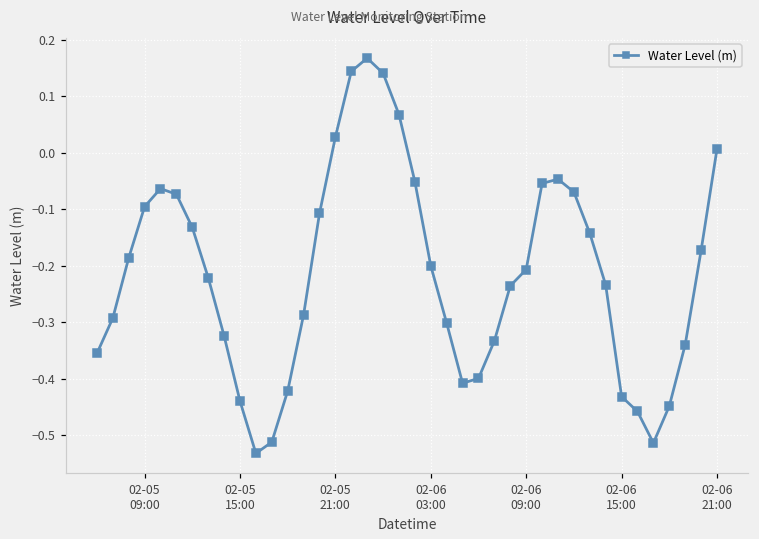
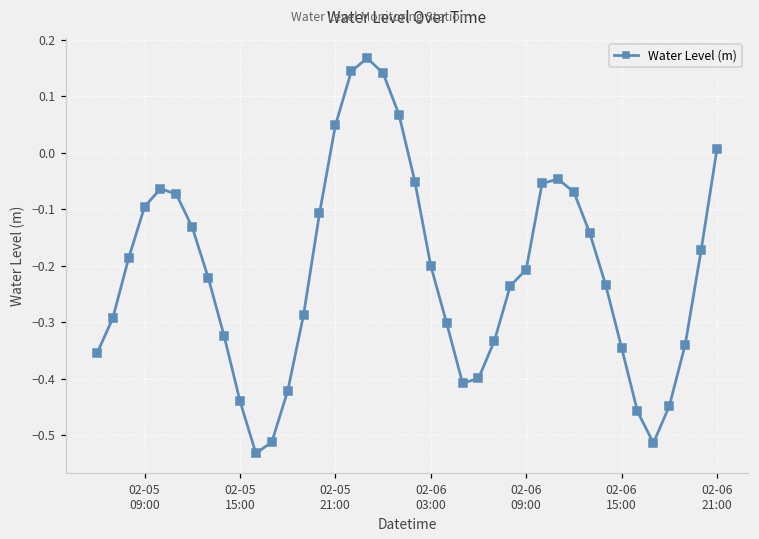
  {
    "02-05 09:00": -0.10,
    "02-05 15:00": -0.44,
-   "02-05 21:00": 0.03,
+   "02-05 21:00": 0.05,
    "02-06 03:00": -0.20,
    "02-06 09:00": -0.21,
-   "02-06 15:00": -0.43,
+   "02-06 15:00": -0.34,
    "02-06 21:00": 0.01
  }
